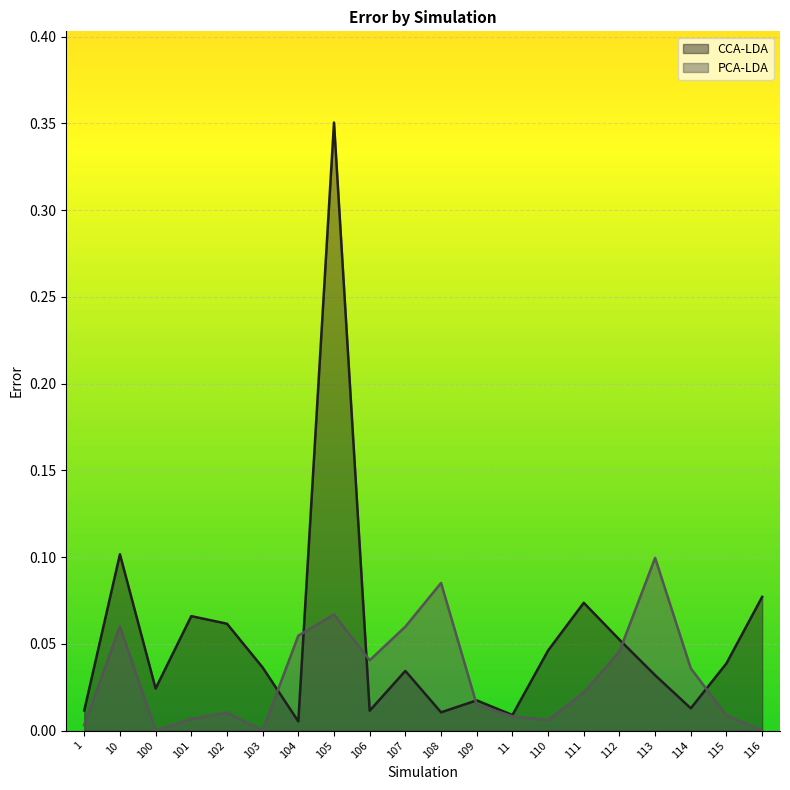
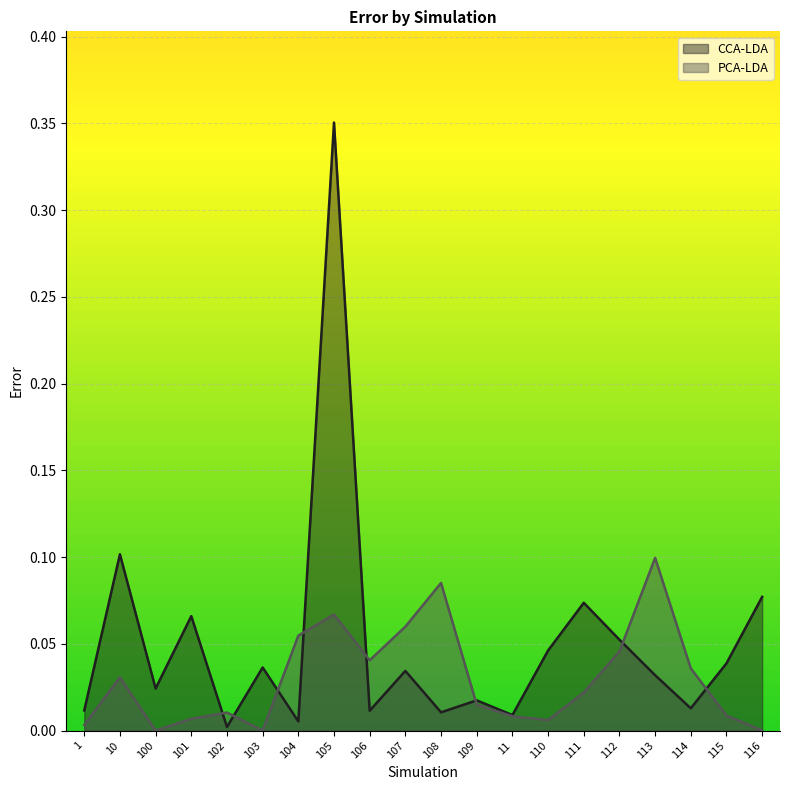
  {
    "CCA-LDA": {
      "1": 0.012,
      "10": 0.102,
      "100": 0.024,
      "101": 0.066,
-     "102": 0.062,
+     "102": 0.002,
      "103": 0.036,
      "104": 0.005,
      "105": 0.351,
      "106": 0.011,
      "107": 0.034,
      "108": 0.011,
      "109": 0.017,
      "110": 0.046,
      "111": 0.074,
      "112": 0.052,
      "113": 0.032,
      "114": 0.013,
      "115": 0.039,
      "116": 0.077
    },
    "PCA-LDA": {
      "1": 0.003,
-     "10": 0.060,
+     "10": 0.031,
      "100": 0.000,
      "101": 0.007,
      "102": 0.010,
      "103": 0.000,
      "104": 0.055,
      "105": 0.067,
      "106": 0.041,
      "107": 0.060,
      "108": 0.085,
      "109": 0.015,
      "110": 0.006,
      "111": 0.022,
      "112": 0.046,
      "113": 0.100,
      "114": 0.036,
      "115": 0.009,
      "116": 0.000
    }
  }
